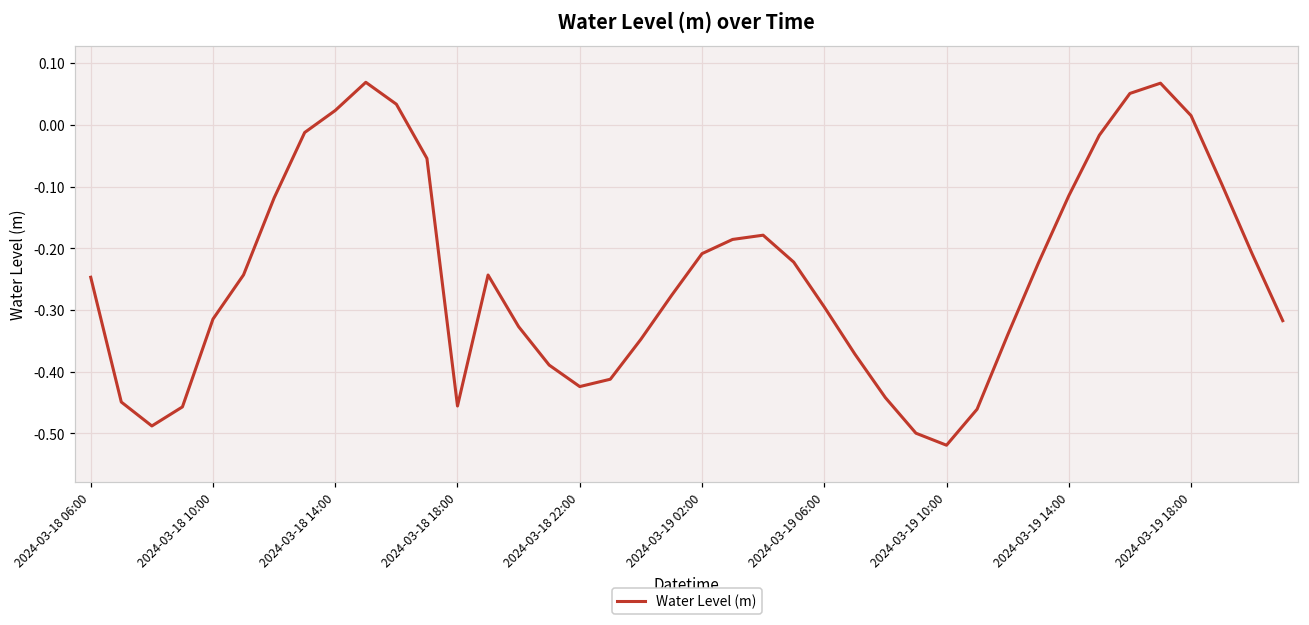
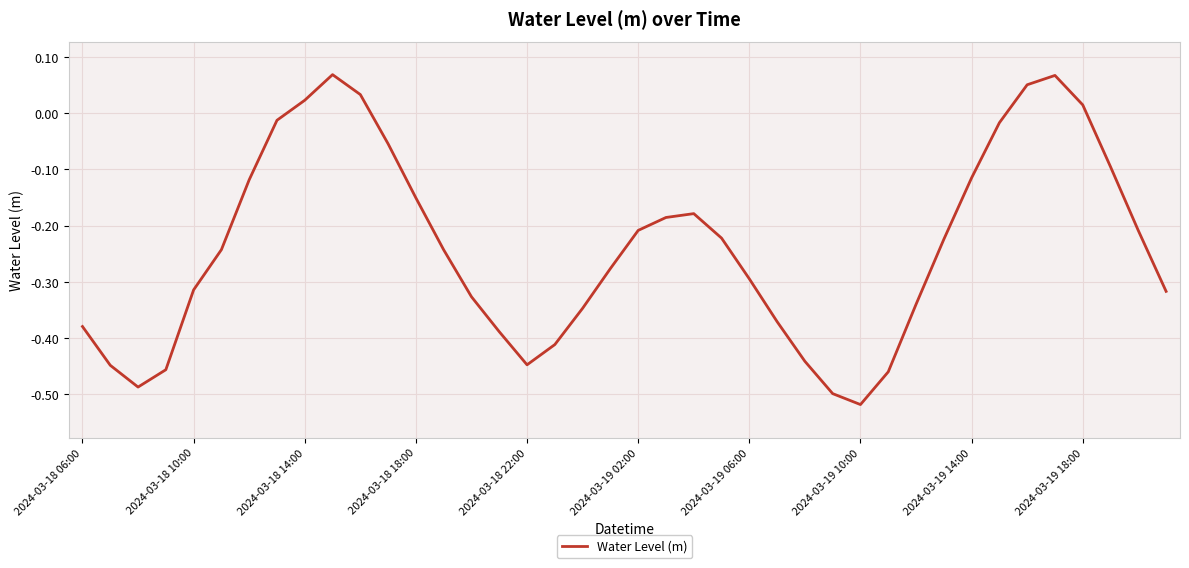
  {
-   "2024-03-18 06:00": -0.25,
+   "2024-03-18 06:00": -0.38,
    "2024-03-18 10:00": -0.31,
    "2024-03-18 14:00": 0.02,
-   "2024-03-18 18:00": -0.46,
-   "2024-03-18 22:00": -0.42,
+   "2024-03-18 18:00": -0.15,
+   "2024-03-18 22:00": -0.45,
    "2024-03-19 02:00": -0.21,
    "2024-03-19 06:00": -0.29,
    "2024-03-19 10:00": -0.52,
    "2024-03-19 14:00": -0.11,
    "2024-03-19 18:00": 0.02
  }
